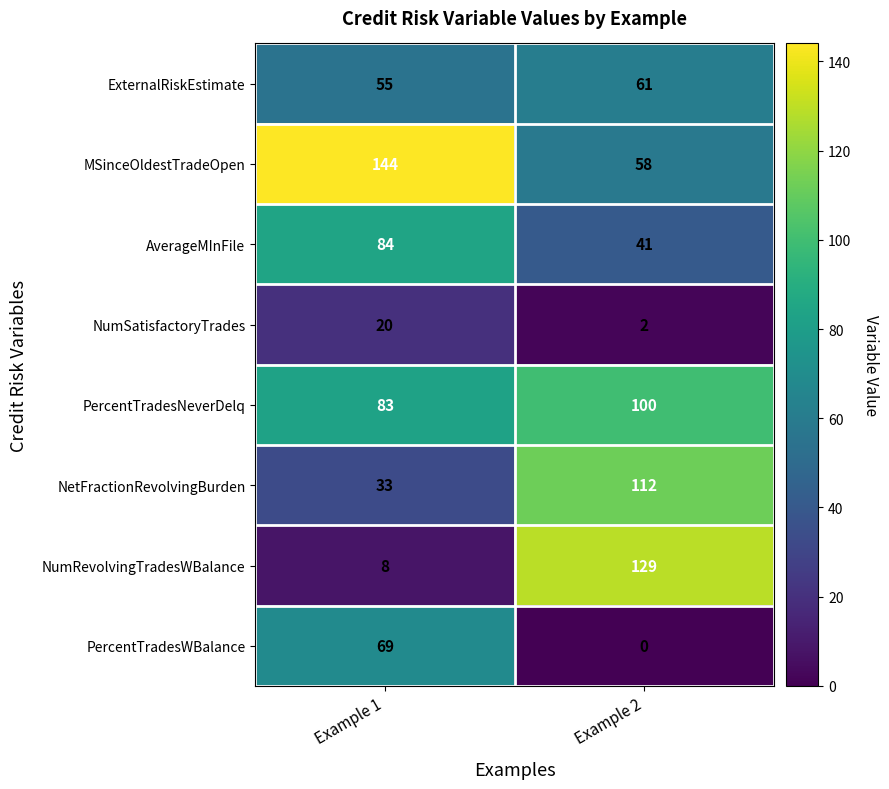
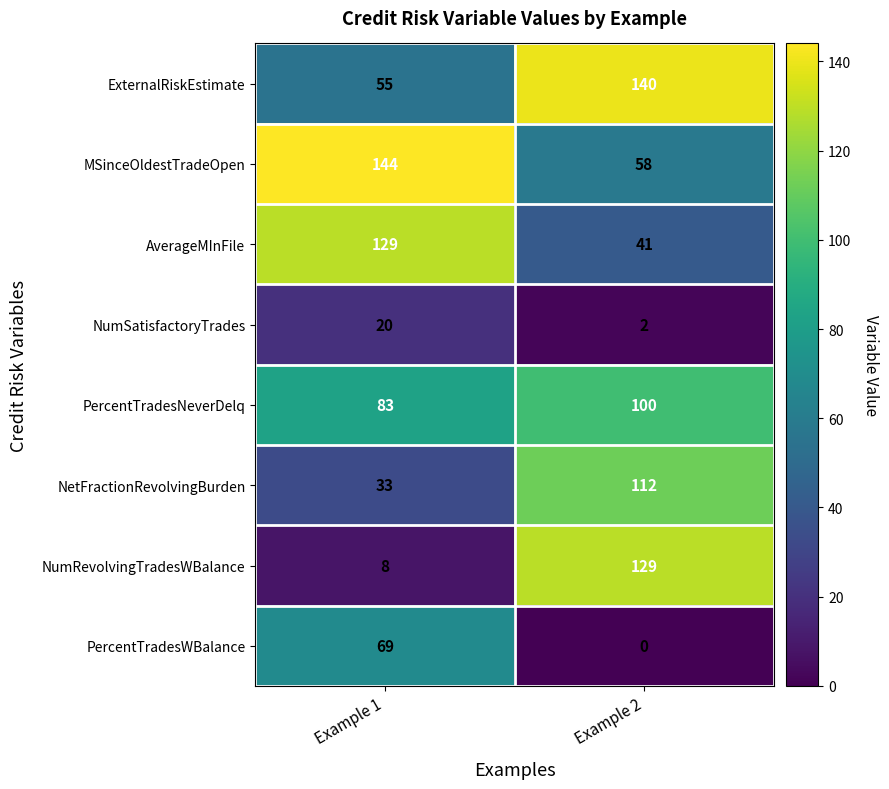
  {
    "ExternalRiskEstimate": {
      "Example 1": 55,
-     "Example 2": 61
+     "Example 2": 140
    },
    "MSinceOldestTradeOpen": {
      "Example 1": 144,
      "Example 2": 58
    },
    "AverageMInFile": {
-     "Example 1": 84,
+     "Example 1": 129,
      "Example 2": 41
    },
    "NumSatisfactoryTrades": {
      "Example 1": 20,
      "Example 2": 2
    },
    "PercentTradesNeverDelq": {
      "Example 1": 83,
      "Example 2": 100
    },
    "NetFractionRevolvingBurden": {
      "Example 1": 33,
      "Example 2": 112
    },
    "NumRevolvingTradesWBalance": {
      "Example 1": 8,
      "Example 2": 129
    },
    "PercentTradesWBalance": {
      "Example 1": 69,
      "Example 2": 0
    }
  }
